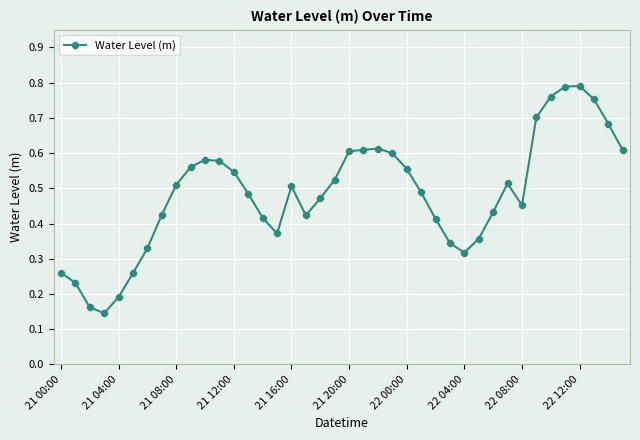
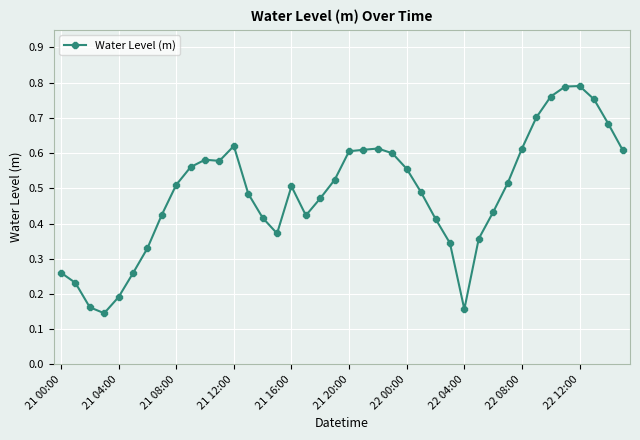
  {
    "21 00:00": 0.26,
    "21 04:00": 0.19,
    "21 08:00": 0.51,
-   "21 12:00": 0.55,
+   "21 12:00": 0.62,
    "21 16:00": 0.51,
    "21 20:00": 0.61,
    "22 00:00": 0.56,
-   "22 04:00": 0.32,
-   "22 08:00": 0.45,
+   "22 04:00": 0.16,
+   "22 08:00": 0.61,
    "22 12:00": 0.79
  }
